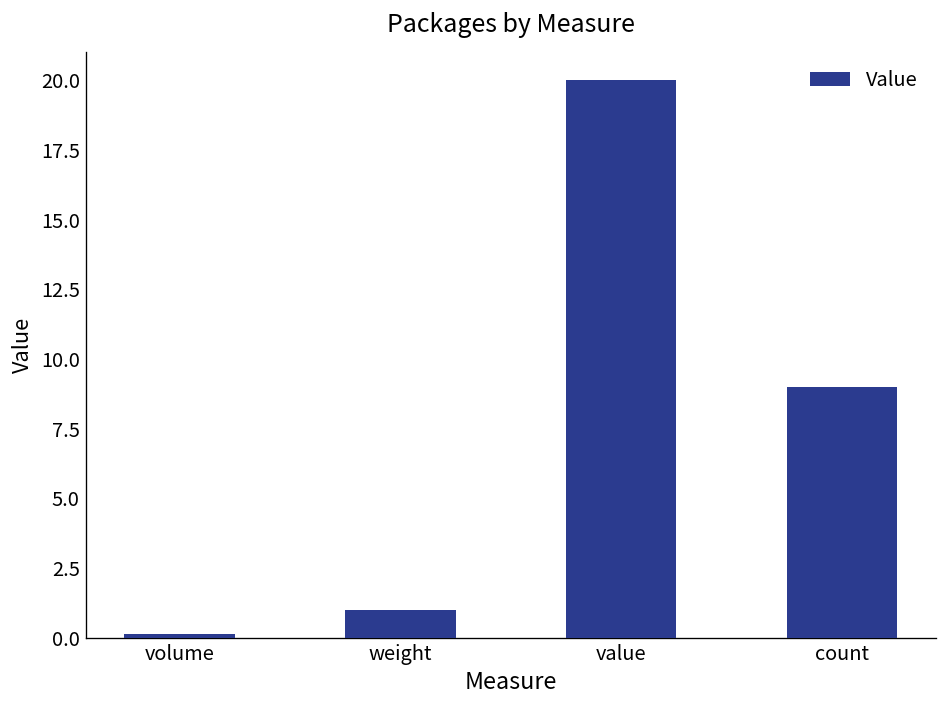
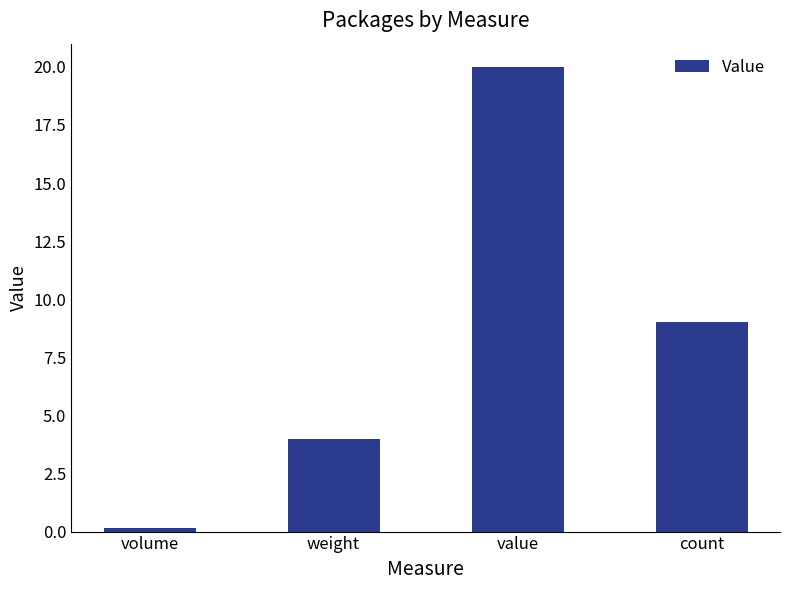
  {
    "volume": 0.2,
-   "weight": 1,
+   "weight": 4,
    "value": 20,
    "count": 9
  }
